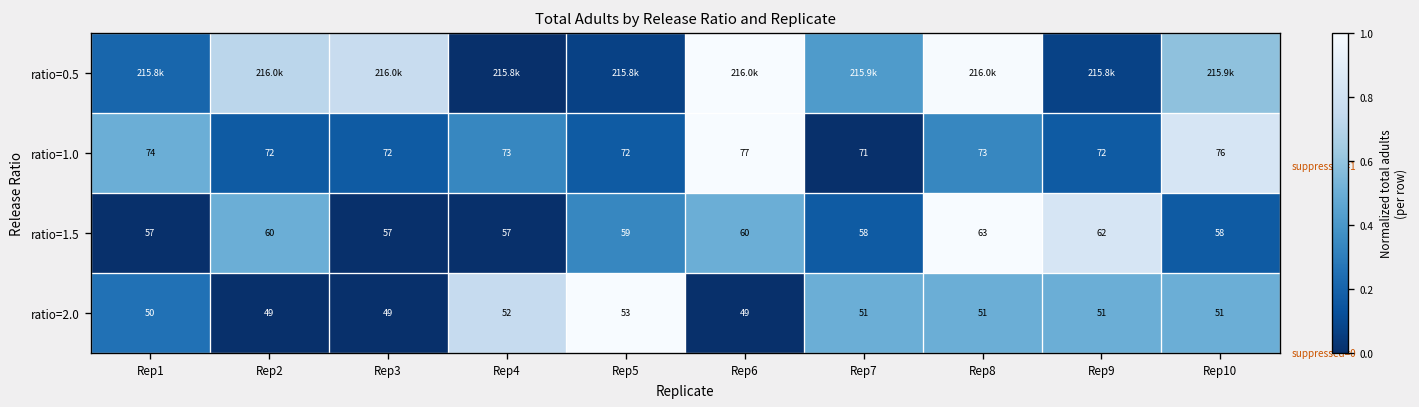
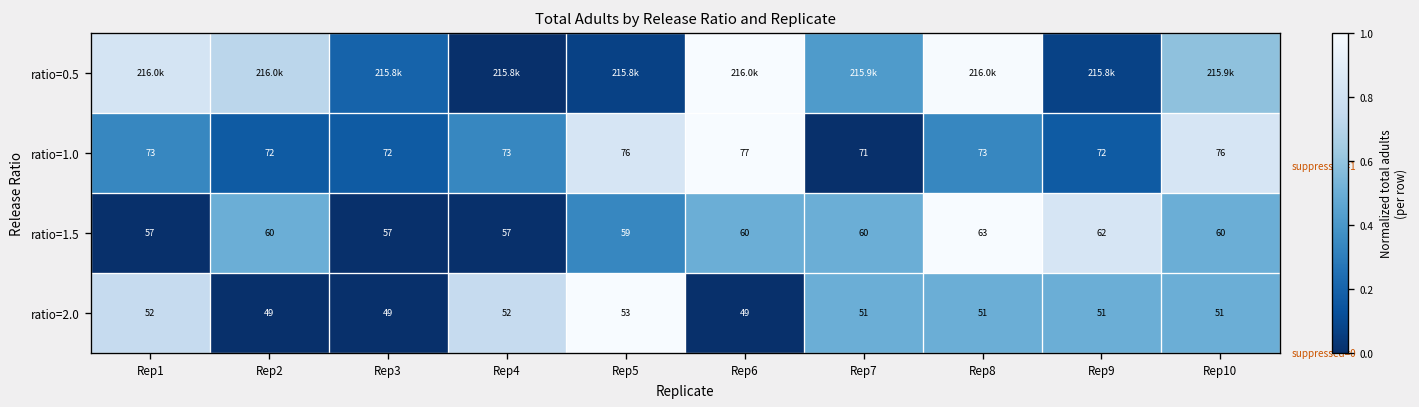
  {
    "ratio=0.5": {
-     "Rep1": "215.8k",
+     "Rep1": "216.0k",
      "Rep2": "216.0k",
-     "Rep3": "216.0k",
+     "Rep3": "215.8k",
      "Rep4": "215.8k",
      "Rep5": "215.8k",
      "Rep6": "216.0k",
      "Rep7": "215.9k",
      "Rep8": "216.0k",
      "Rep9": "215.8k",
      "Rep10": "215.9k"
    },
    "ratio=1.0": {
-     "Rep1": "74",
+     "Rep1": "73",
      "Rep2": "72",
      "Rep3": "72",
      "Rep4": "73",
-     "Rep5": "72",
+     "Rep5": "76",
      "Rep6": "77",
      "Rep7": "71",
      "Rep8": "73",
      "Rep9": "72",
      "Rep10": "76"
    },
    "ratio=1.5": {
      "Rep1": "57",
      "Rep2": "60",
      "Rep3": "57",
      "Rep4": "57",
      "Rep5": "59",
      "Rep6": "60",
-     "Rep7": "58",
+     "Rep7": "60",
      "Rep8": "63",
      "Rep9": "62",
-     "Rep10": "58"
+     "Rep10": "60"
    },
    "ratio=2.0": {
-     "Rep1": "50",
+     "Rep1": "52",
      "Rep2": "49",
      "Rep3": "49",
      "Rep4": "52",
      "Rep5": "53",
      "Rep6": "49",
      "Rep7": "51",
      "Rep8": "51",
      "Rep9": "51",
      "Rep10": "51"
    }
  }
